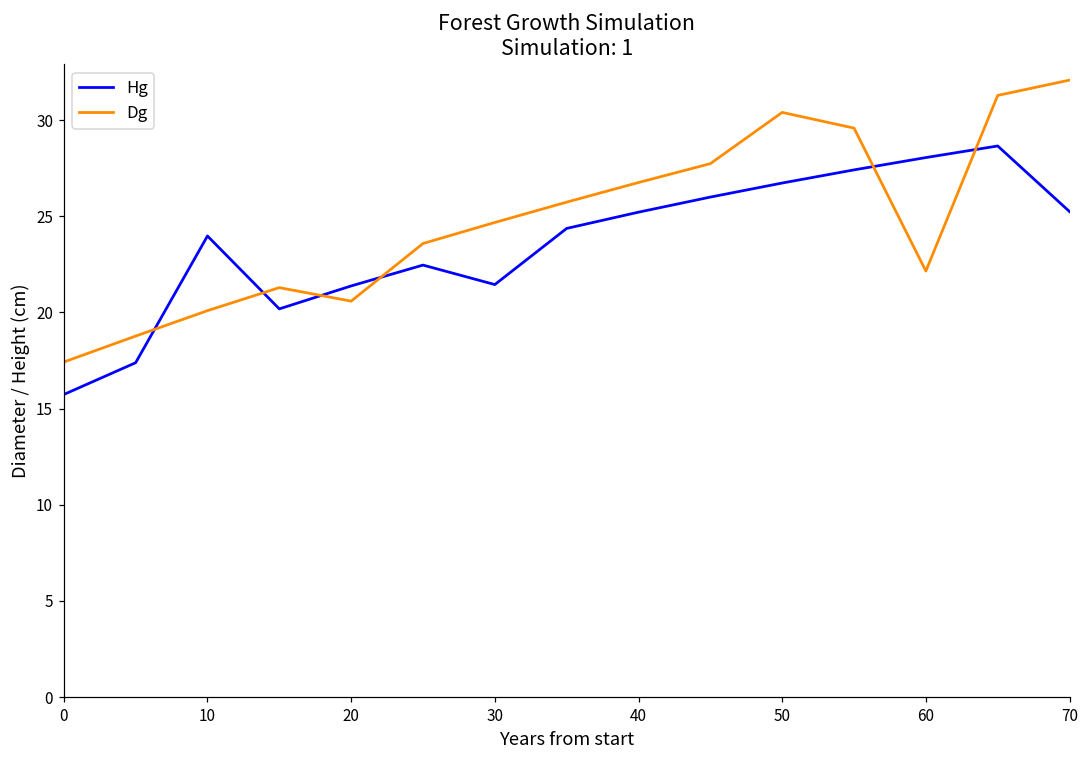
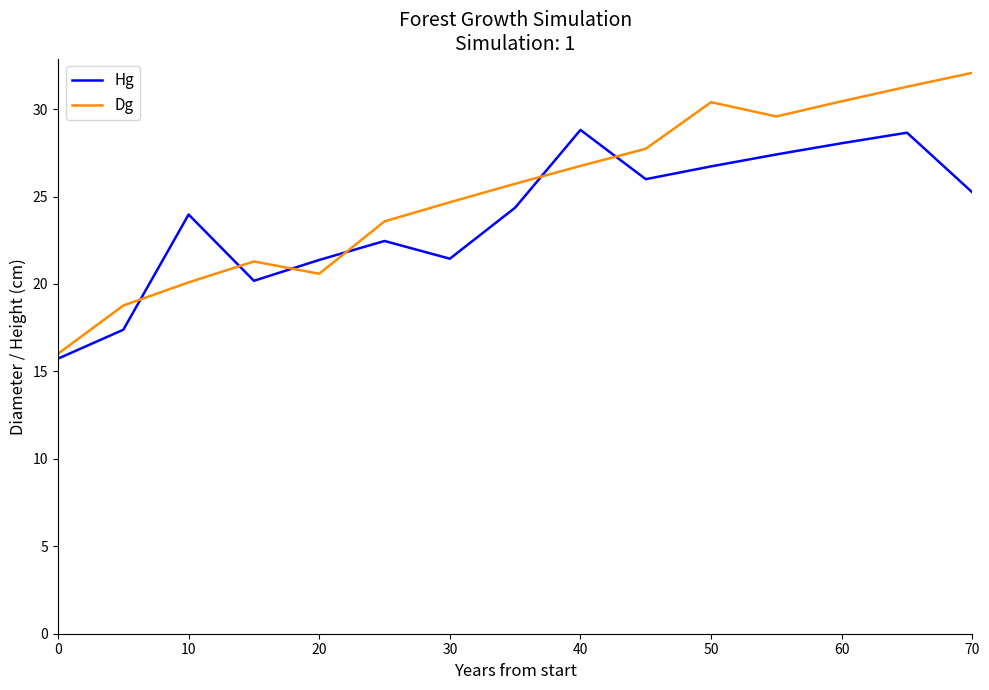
  {
    "Hg": {
      "0": 15.7,
      "10": 24.0,
      "20": 21.4,
      "30": 21.4,
-     "40": 25.2,
+     "40": 28.8,
      "50": 26.7,
      "60": 28.0,
      "70": 25.2
    },
    "Dg": {
-     "0": 17.4,
+     "0": 16.0,
      "10": 20.1,
      "20": 20.6,
      "30": 24.7,
      "40": 26.8,
      "50": 30.4,
-     "60": 22.2,
+     "60": 30.4,
      "70": 32.1
    }
  }
